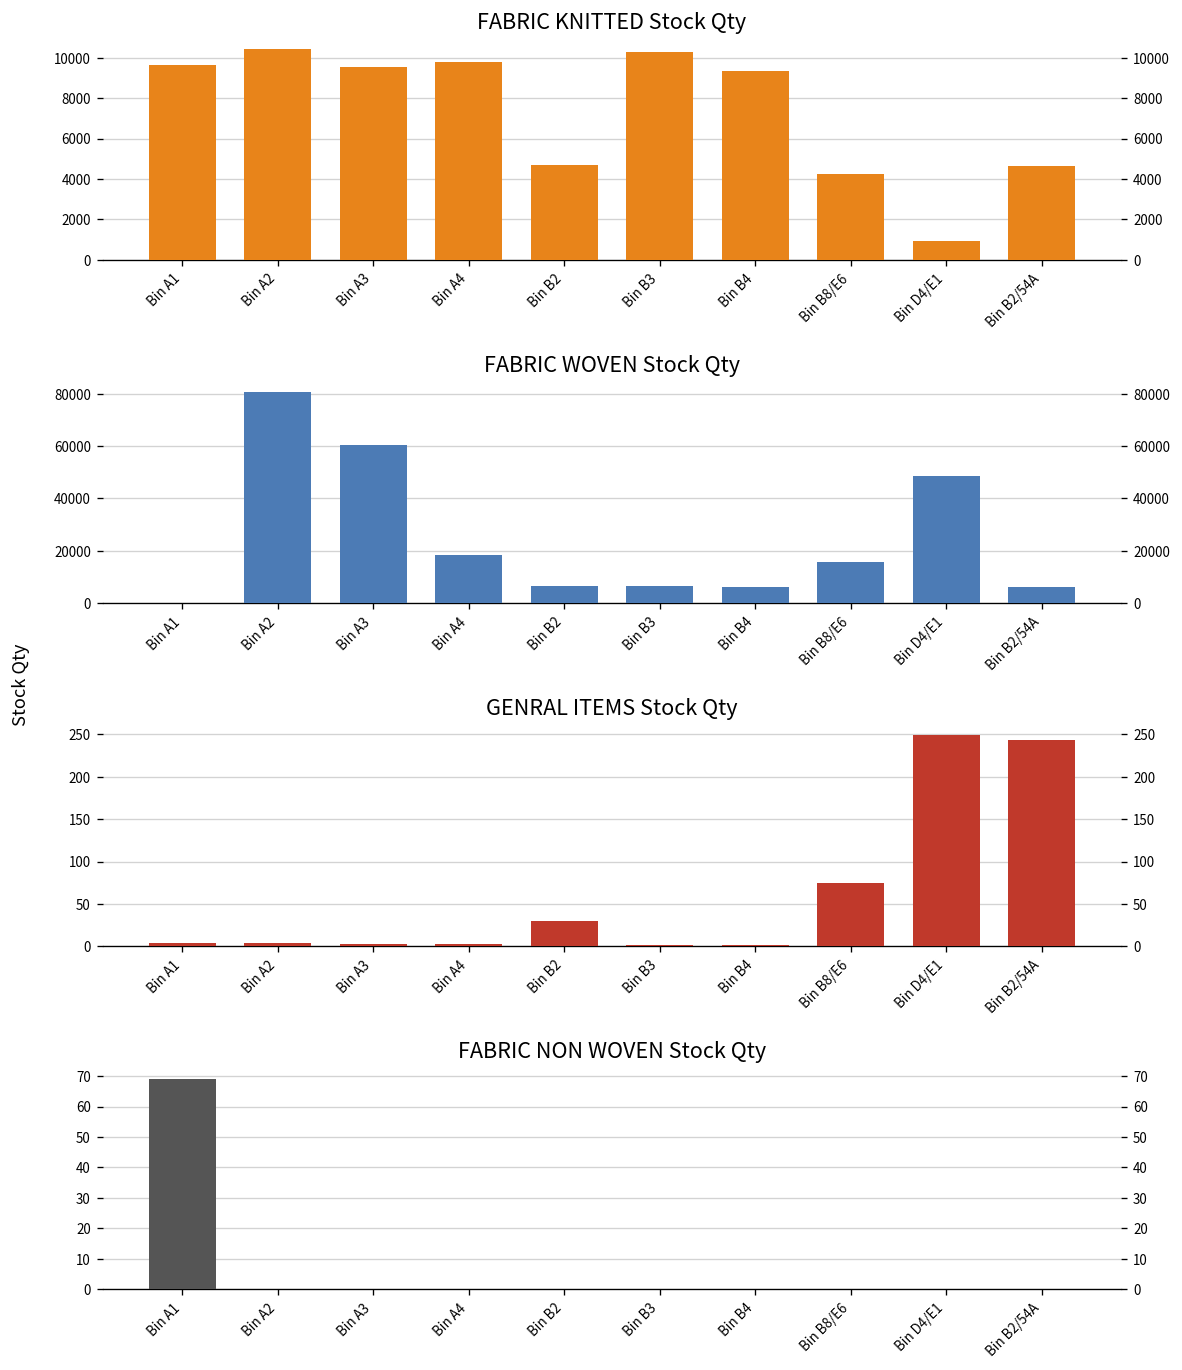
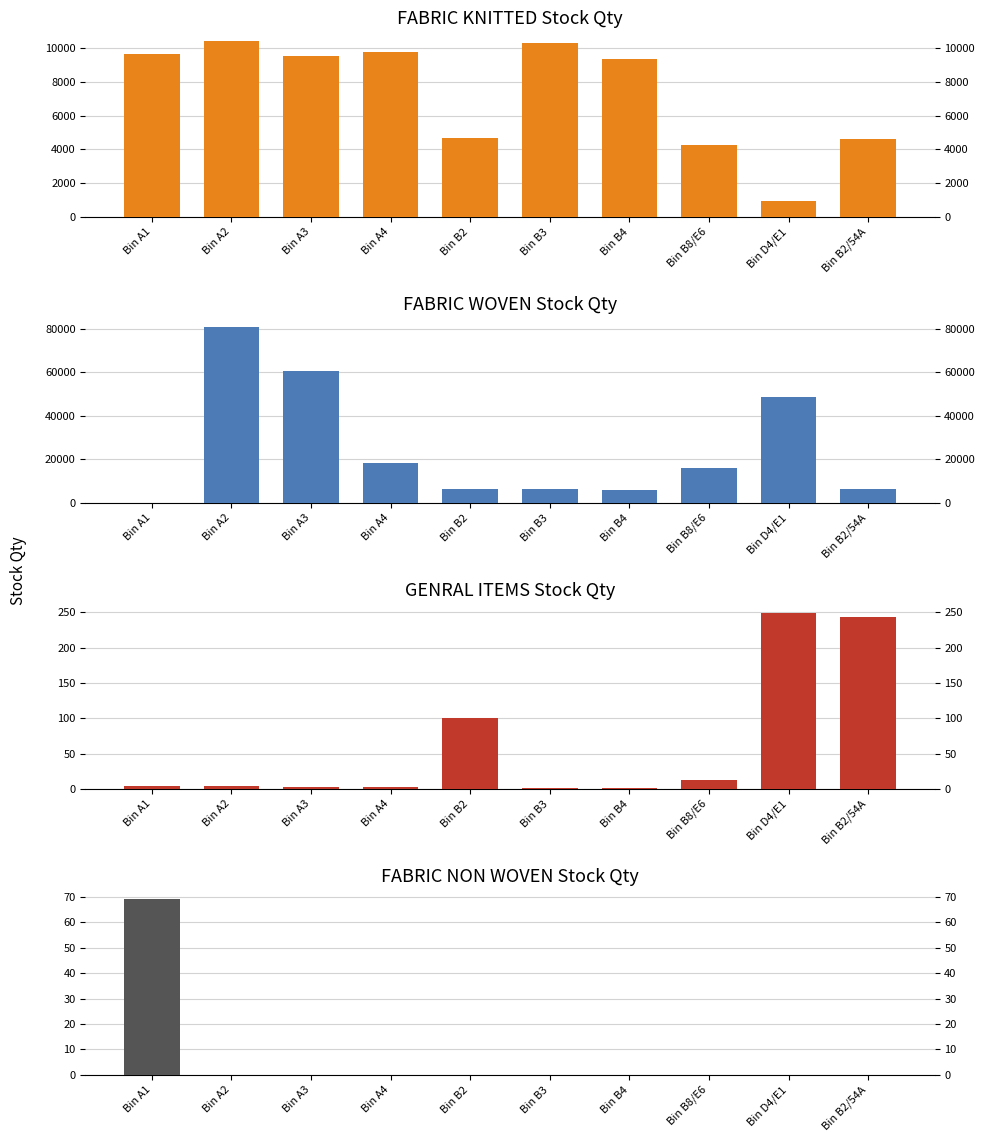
  {
    "FABRIC KNITTED Stock Qty": {
      "Bin A1": 9600,
      "Bin A2": 10400,
      "Bin A3": 9500,
      "Bin A4": 9800,
      "Bin B2": 4700,
      "Bin B3": 10300,
      "Bin B4": 9400,
      "Bin B8/E6": 4200,
      "Bin D4/E1": 900,
      "Bin B2/54A": 4600
    },
    "FABRIC WOVEN Stock Qty": {
      "Bin A2": 81000,
      "Bin A3": 61000,
      "Bin A4": 18000,
      "Bin B2": 6000,
      "Bin B3": 6000,
      "Bin B4": 6000,
      "Bin B8/E6": 16000,
      "Bin D4/E1": 49000,
      "Bin B2/54A": 6000
    },
    "GENRAL ITEMS Stock Qty": {
      "Bin A1": 0,
      "Bin A2": 0,
-     "Bin B2": 30,
-     "Bin B8/E6": 70,
+     "Bin B2": 100,
+     "Bin B8/E6": 10,
      "Bin D4/E1": 250,
      "Bin B2/54A": 240
    },
    "FABRIC NON WOVEN Stock Qty": {
      "Bin A1": 69,
      "Bin A2": 0,
      "Bin A3": 0,
      "Bin A4": 0,
      "Bin B2": 0,
      "Bin B3": 0,
      "Bin B4": 0,
      "Bin B8/E6": 0,
      "Bin D4/E1": 0,
      "Bin B2/54A": 0
    }
  }
